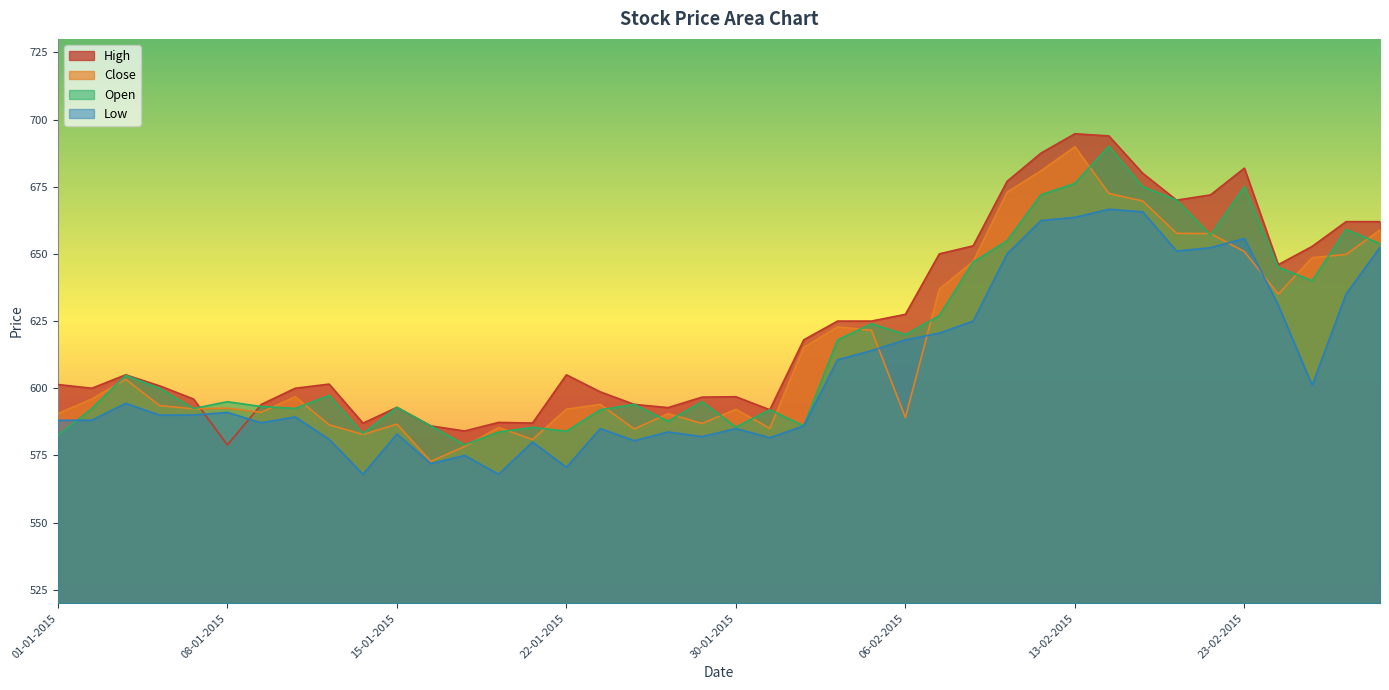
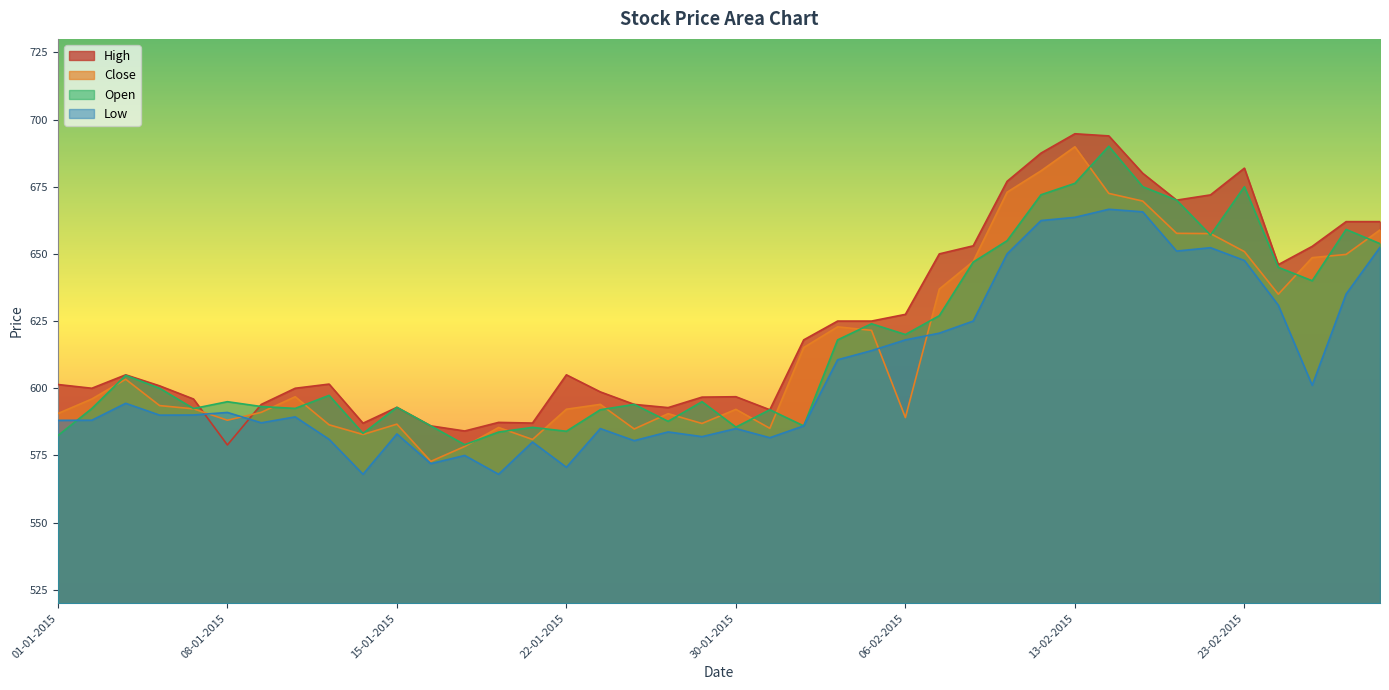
  {
    "High": {
      "01-01-2015": 601,
      "08-01-2015": 579,
      "22-01-2015": 605,
      "30-01-2015": 597,
      "06-02-2015": 628,
      "13-02-2015": 695,
      "23-02-2015": 682
    },
    "Close": {
      "01-01-2015": 591,
-     "08-01-2015": 593,
+     "08-01-2015": 588,
      "15-01-2015": 587,
      "22-01-2015": 592,
      "30-01-2015": 592,
      "06-02-2015": 589,
      "13-02-2015": 690,
      "23-02-2015": 651
    },
    "Open": {
      "01-01-2015": 582,
      "08-01-2015": 595,
      "22-01-2015": 584,
      "06-02-2015": 620,
      "13-02-2015": 676,
      "23-02-2015": 675
    },
    "Low": {
      "01-01-2015": 588,
      "08-01-2015": 591,
      "15-01-2015": 583,
      "22-01-2015": 571,
      "06-02-2015": 618,
      "13-02-2015": 664,
-     "23-02-2015": 656
+     "23-02-2015": 648
    }
  }
